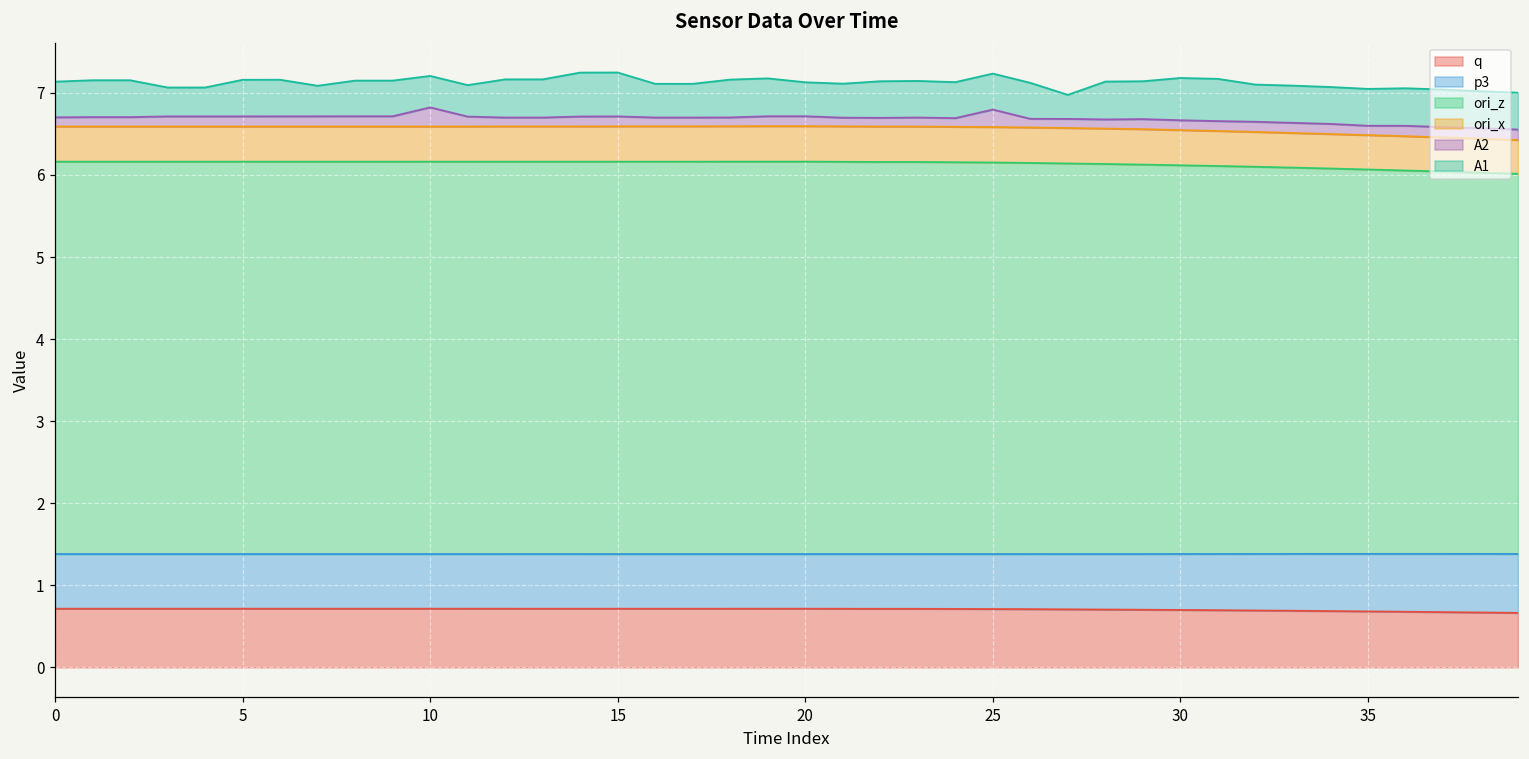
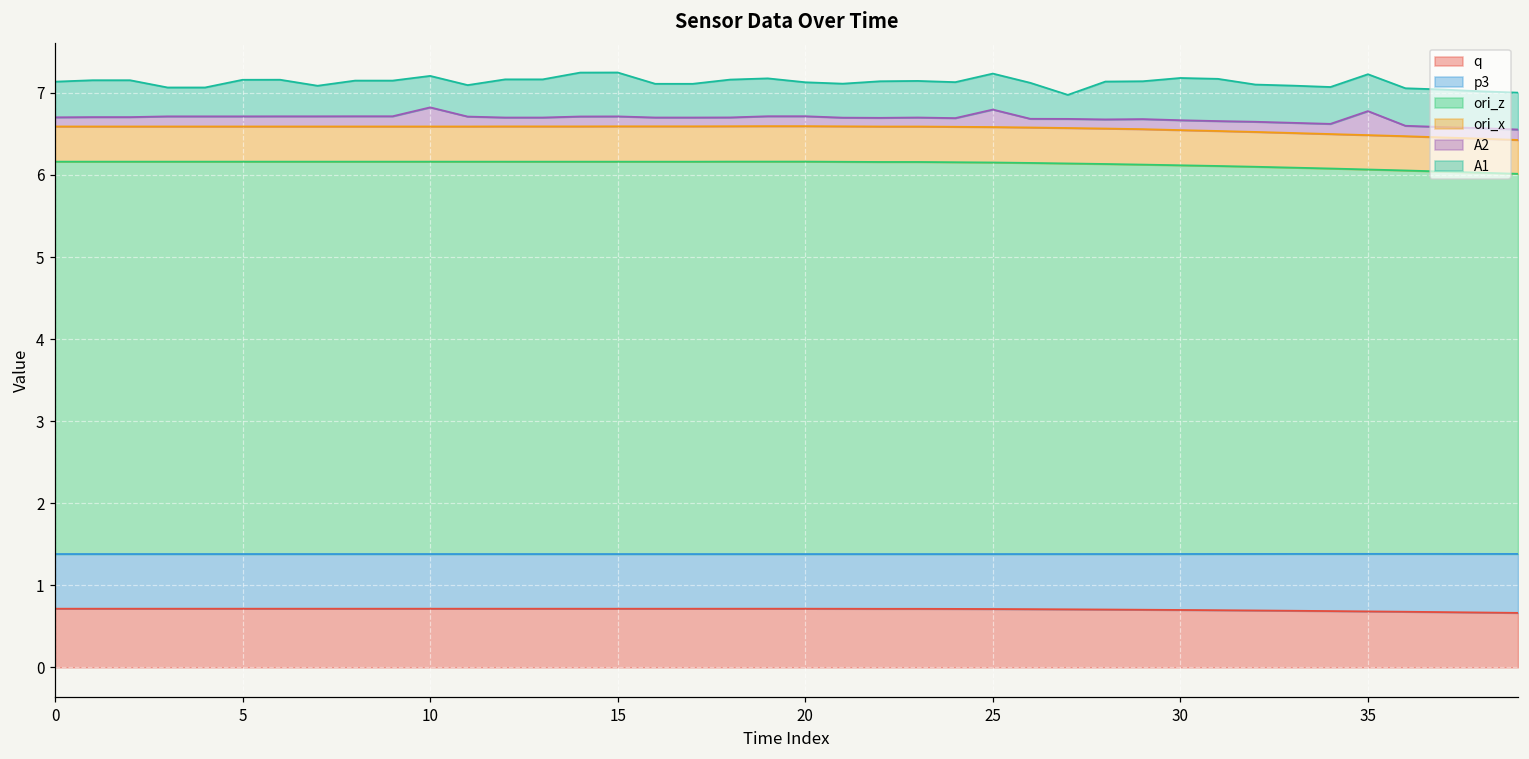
  {
    "A2": {
      "0": 0.1,
      "5": 0.1,
      "10": 0.2,
      "15": 0.1,
      "20": 0.1,
      "25": 0.2,
      "30": 0.1,
-     "35": 0.1
+     "35": 0.3
    }
  }
